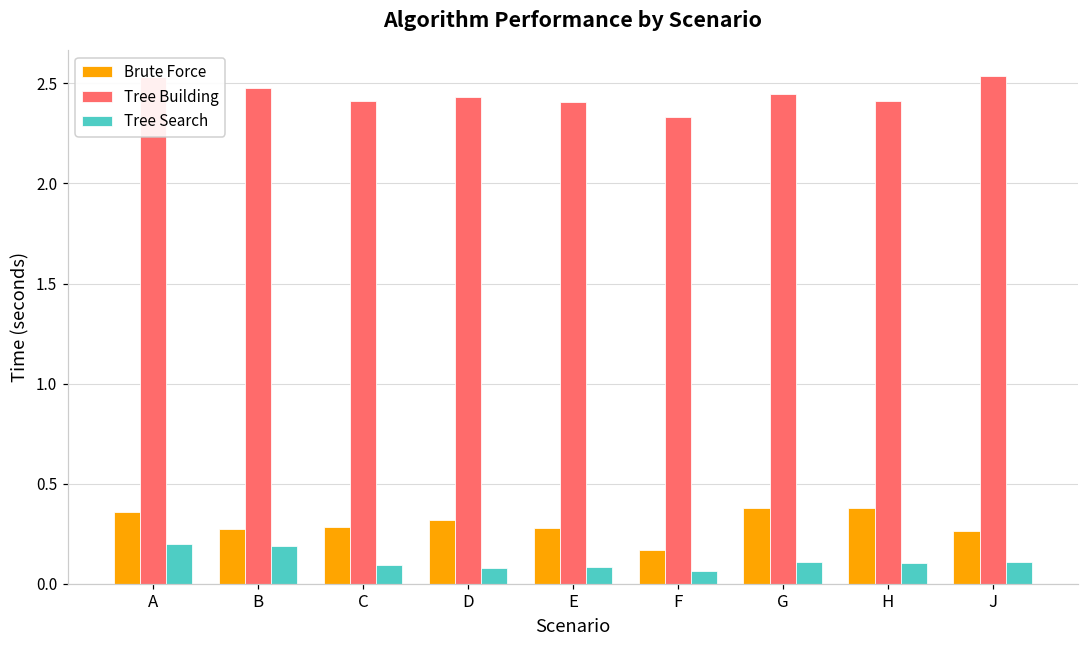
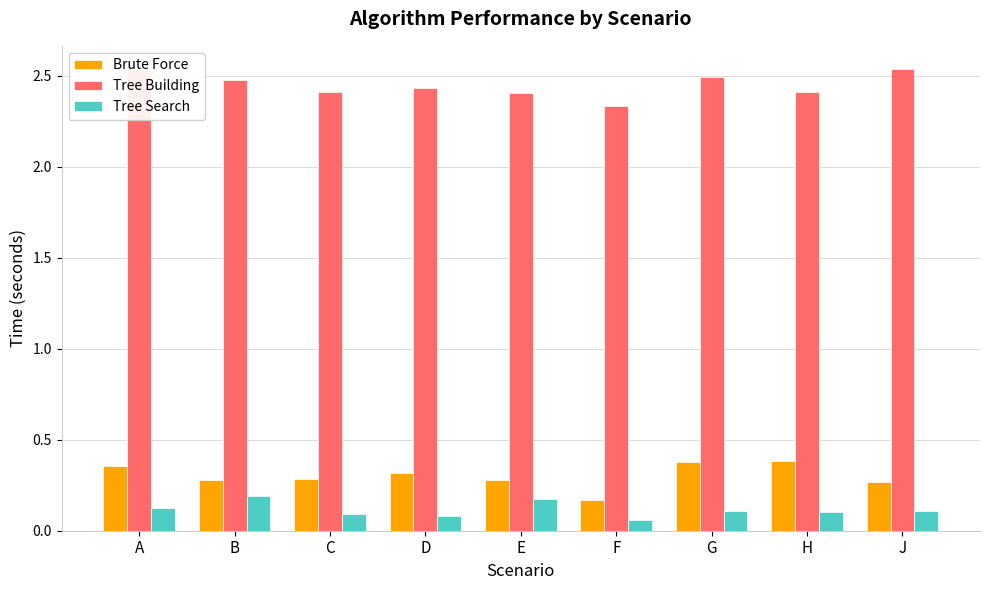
  {
    "Brute Force": {
      "A": 0.36,
      "B": 0.28,
      "C": 0.28,
      "D": 0.32,
      "E": 0.28,
      "F": 0.17,
      "G": 0.38,
      "H": 0.38,
      "J": 0.27
    },
    "Tree Building": {
      "B": 2.47,
      "C": 2.41,
      "D": 2.43,
      "E": 2.41,
      "F": 2.33,
-     "G": 2.45,
+     "G": 2.49,
      "H": 2.41,
      "J": 2.54
    },
    "Tree Search": {
-     "A": 0.20,
+     "A": 0.12,
      "B": 0.19,
      "C": 0.09,
      "D": 0.08,
-     "E": 0.08,
+     "E": 0.17,
      "F": 0.06,
      "G": 0.11,
      "H": 0.10,
      "J": 0.11
    }
  }
